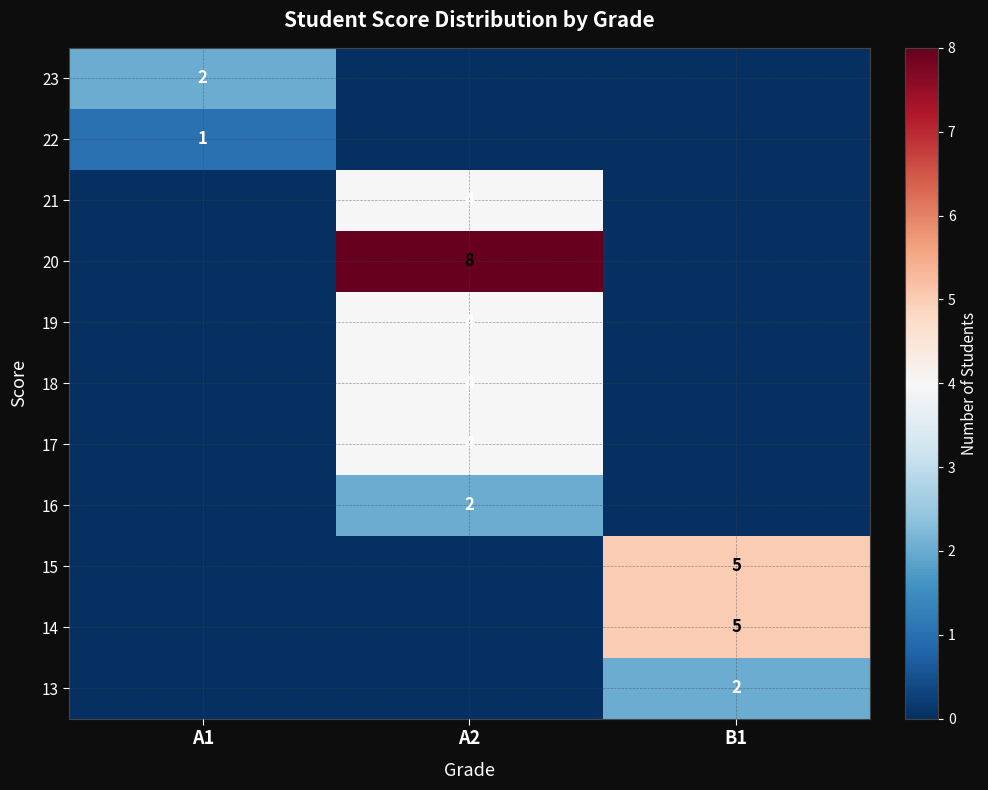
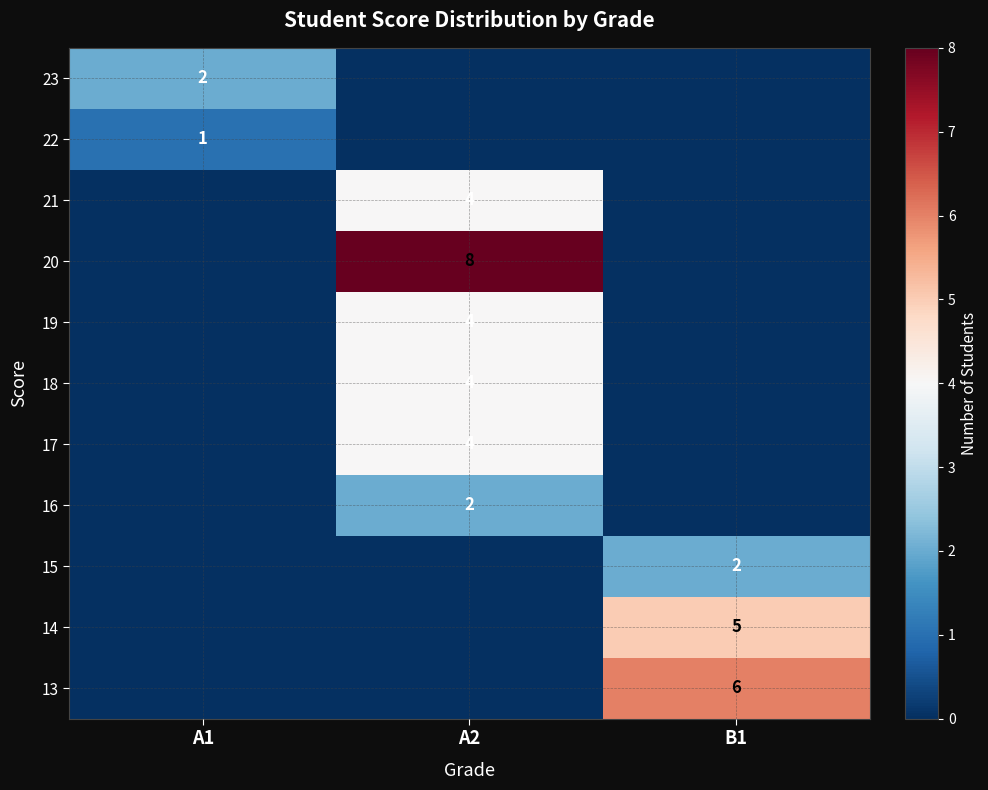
  {
    "23": {
      "A1": 2
    },
    "22": {
      "A1": 1
    },
    "20": {
      "A2": 8
    },
    "16": {
      "A2": 2
    },
    "15": {
-     "B1": 5
+     "B1": 2
    },
    "14": {
      "B1": 5
    },
    "13": {
-     "B1": 2
+     "B1": 6
    }
  }
